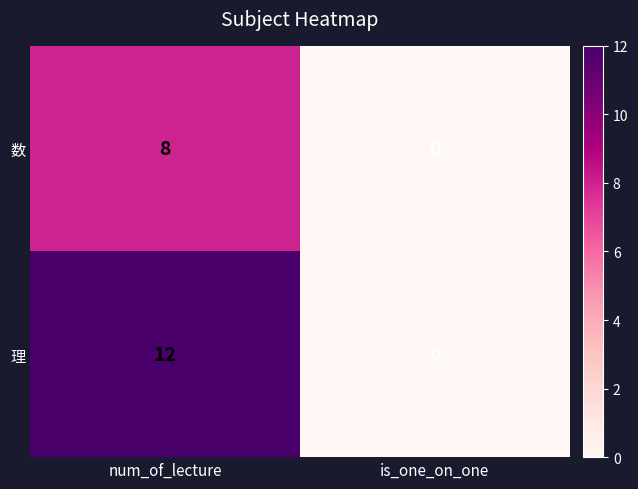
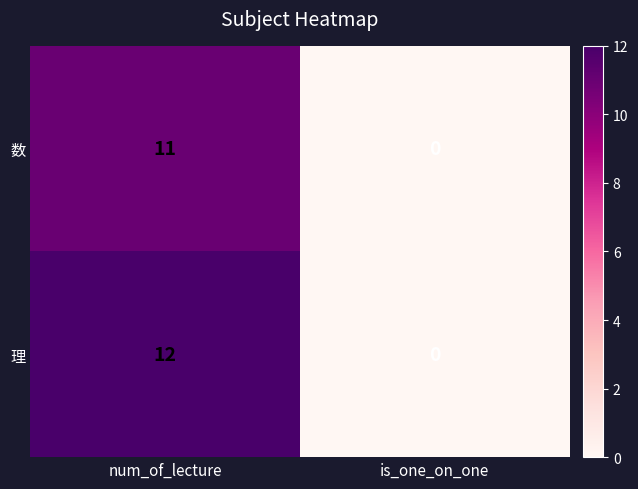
  {
    "数": {
-     "num_of_lecture": 8
+     "num_of_lecture": 11
    },
    "理": {
      "num_of_lecture": 12
    }
  }
